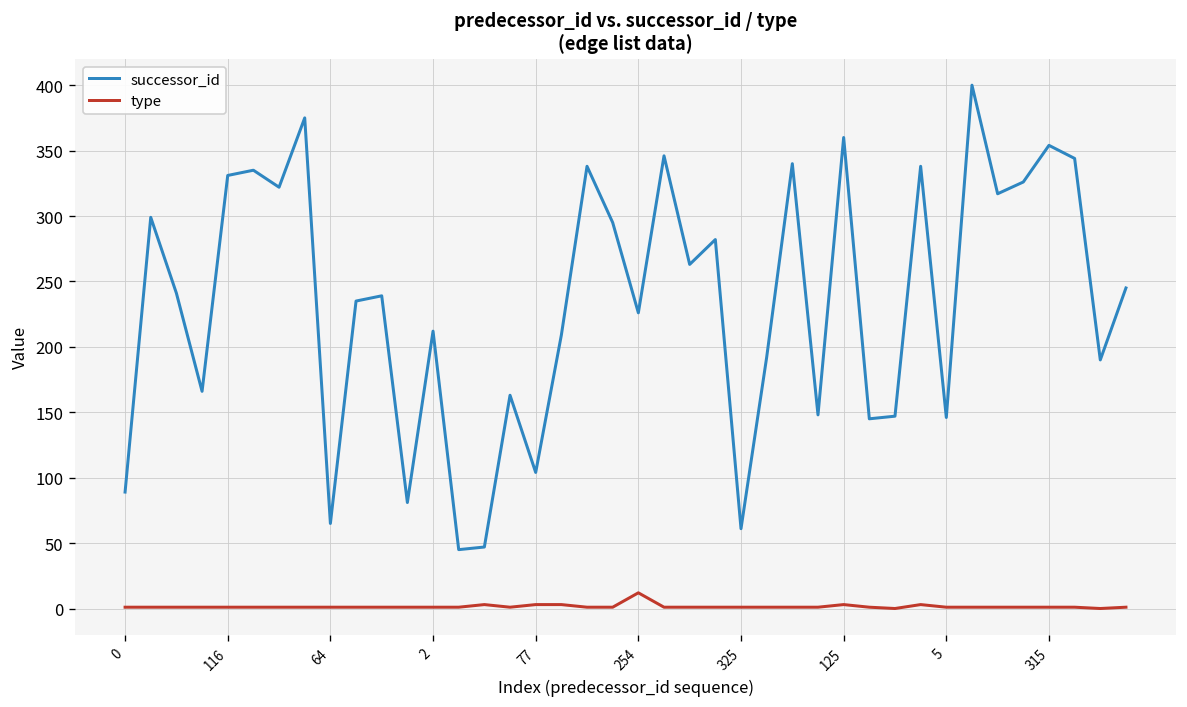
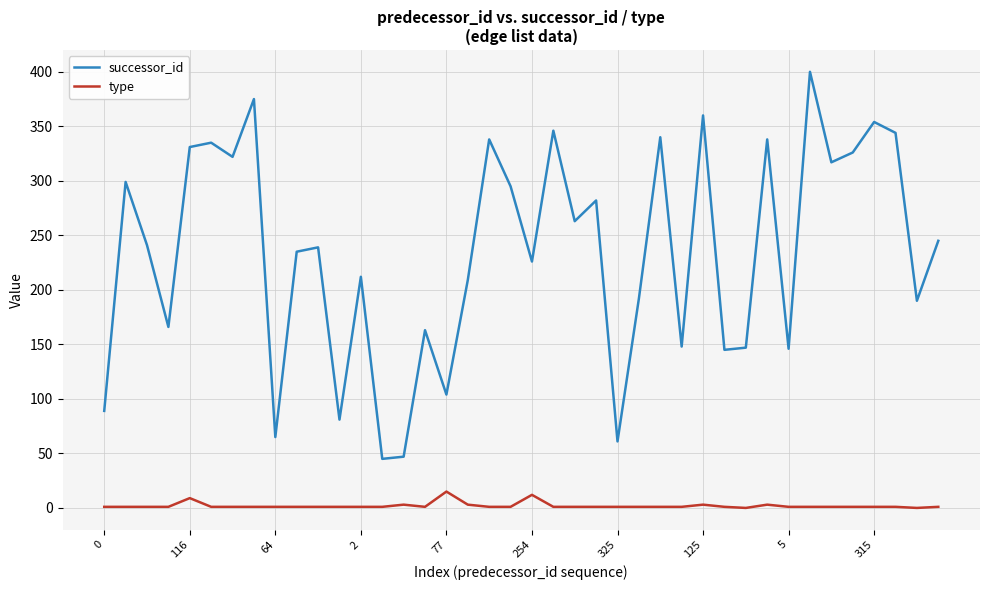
  {
    "successor_id": {
      "0": 89,
      "116": 331,
      "64": 65,
      "77": 104,
      "254": 226,
      "325": 61,
      "125": 360,
      "315": 354
    },
    "type": {
      "0": 1,
-     "116": 1,
+     "116": 9,
      "64": 1,
-     "77": 3,
+     "77": 15,
      "254": 12,
      "325": 1,
      "125": 3,
      "315": 1
    }
  }
